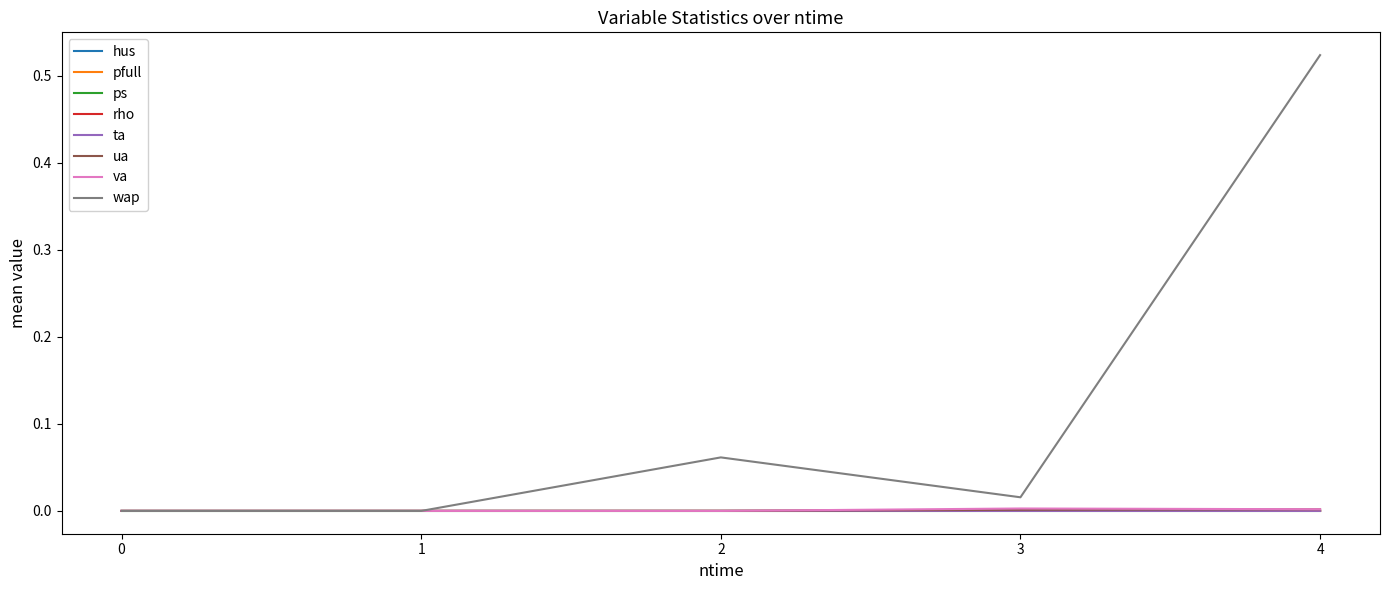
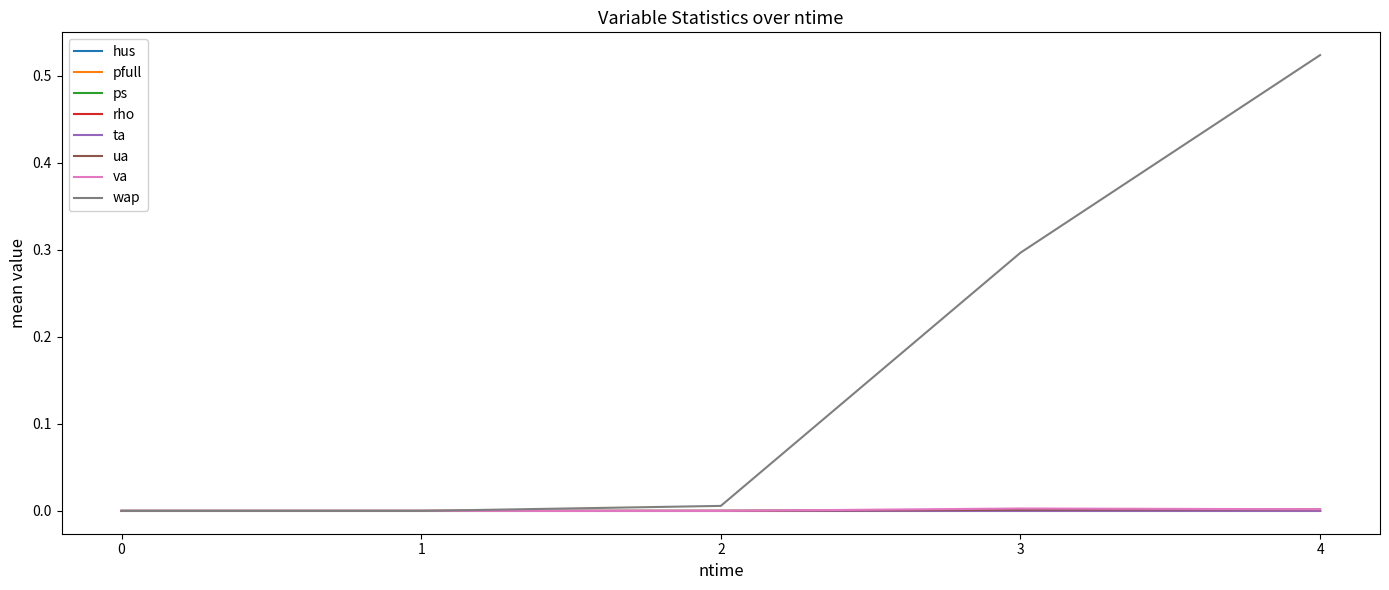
  {
    "wap": {
-     "2": 0.06,
-     "3": 0.02,
+     "2": 0.01,
+     "3": 0.30,
      "4": 0.52
    }
  }
